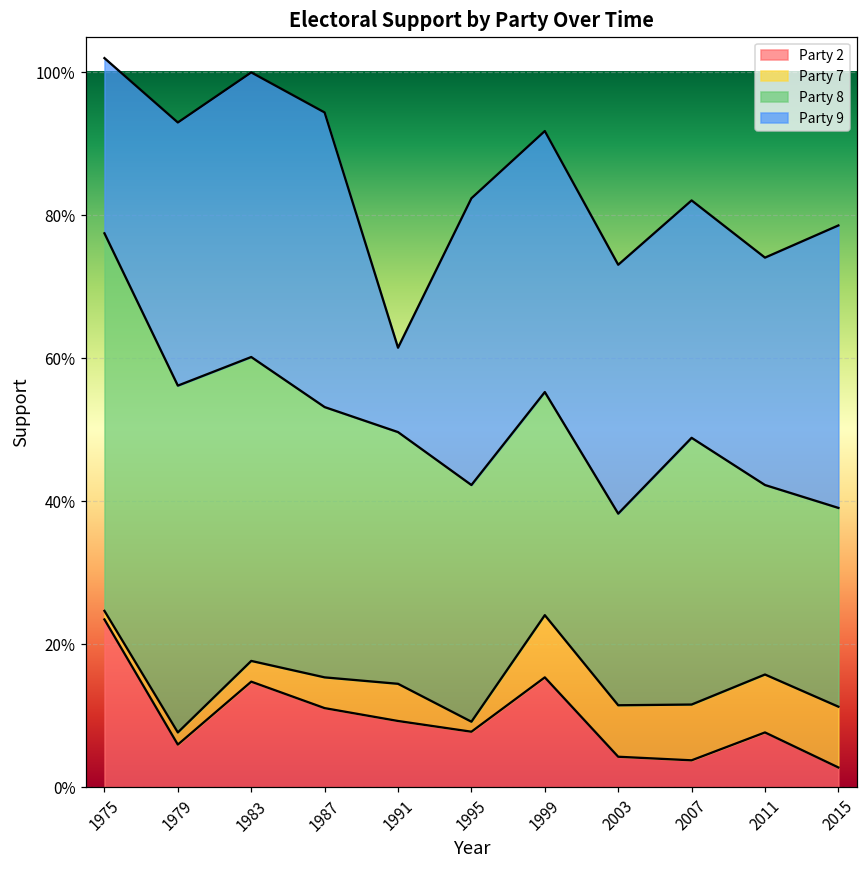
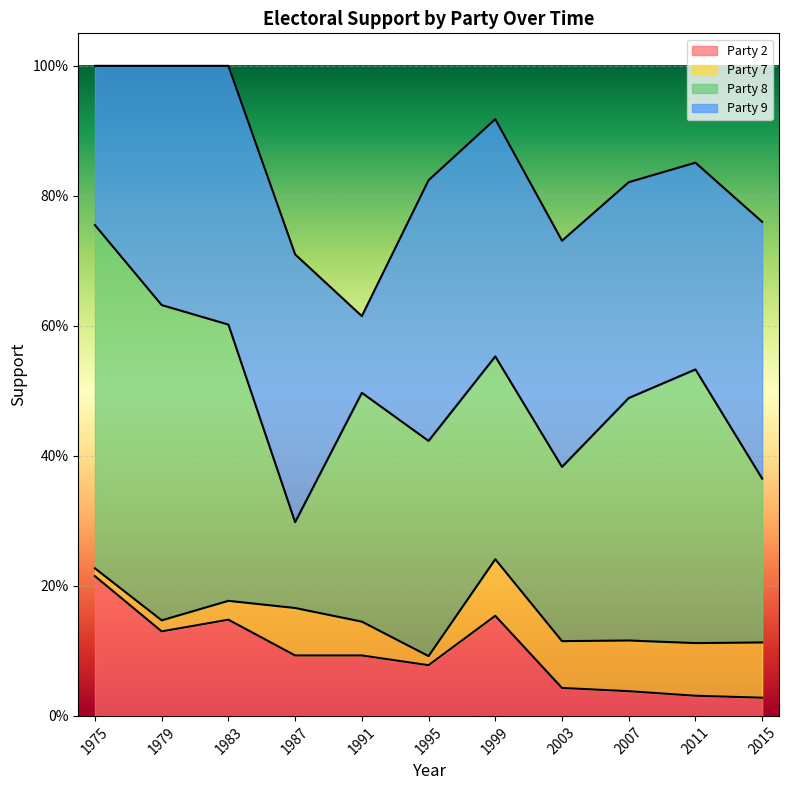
  {
    "Party 2": {
-     "1975": "24%",
-     "1979": "6%",
+     "1975": "22%",
+     "1979": "13%",
      "1983": "15%",
-     "1987": "11%",
+     "1987": "9%",
      "1991": "9%",
      "1995": "8%",
      "1999": "15%",
      "2003": "4%",
      "2007": "4%",
-     "2011": "8%",
+     "2011": "3%",
      "2015": "3%"
    },
    "Party 7": {
      "1975": "1%",
      "1979": "2%",
      "1983": "3%",
-     "1987": "4%",
+     "1987": "7%",
      "1991": "5%",
      "1995": "1%",
      "1999": "9%",
      "2003": "7%",
      "2007": "8%",
      "2011": "8%",
      "2015": "9%"
    },
    "Party 8": {
      "1975": "53%",
      "1979": "49%",
      "1983": "43%",
-     "1987": "38%",
+     "1987": "13%",
      "1991": "35%",
      "1995": "33%",
      "1999": "31%",
      "2003": "27%",
      "2007": "37%",
-     "2011": "27%",
-     "2015": "28%"
+     "2011": "42%",
+     "2015": "25%"
    },
    "Party 9": {
      "1975": "25%",
      "1979": "37%",
      "1983": "40%",
      "1987": "41%",
      "1991": "12%",
      "1995": "40%",
      "1999": "37%",
      "2003": "35%",
      "2007": "33%",
      "2011": "32%",
      "2015": "40%"
    }
  }
